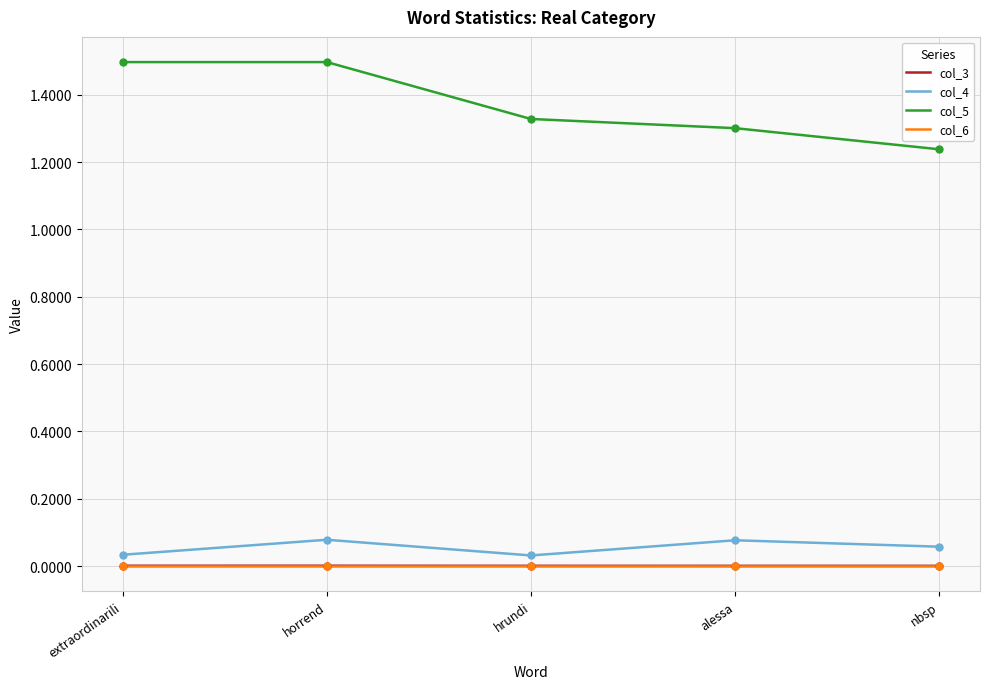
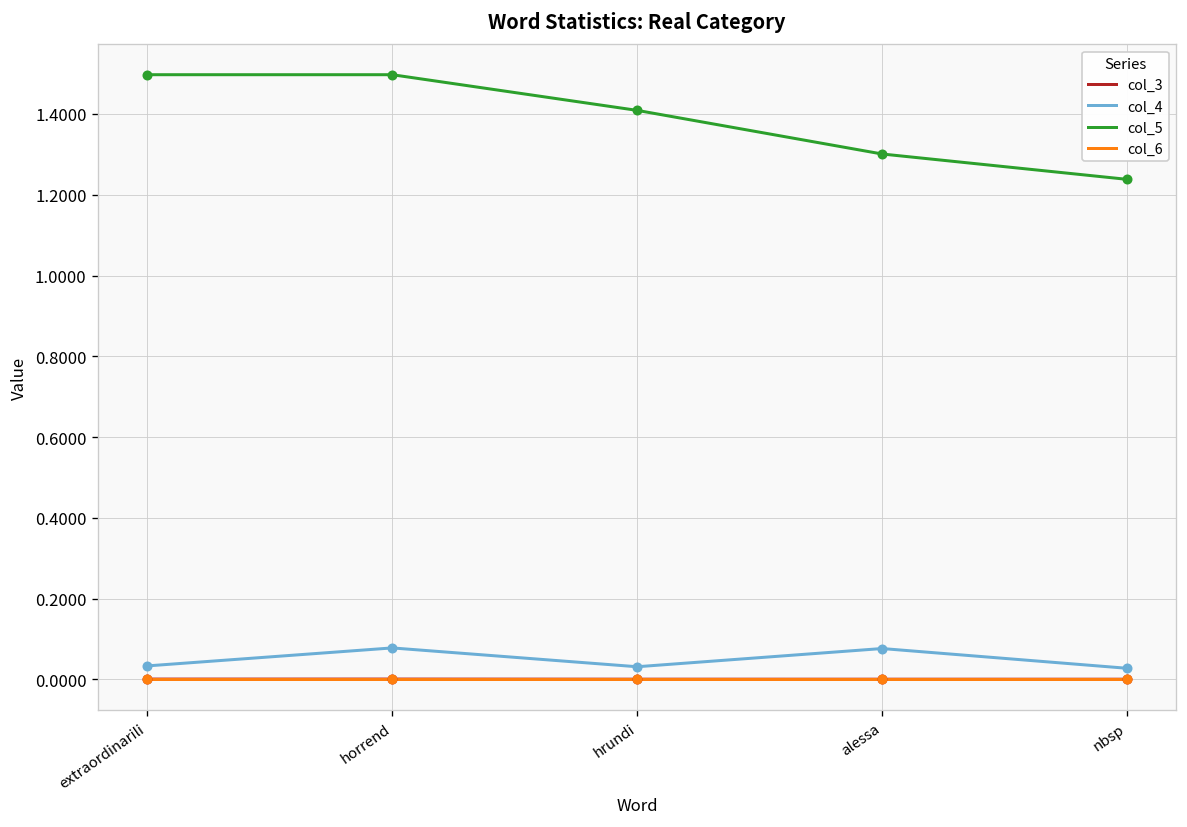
  {
    "col_6": {
      "extraordinarili": 0.00,
      "horrend": 0.00,
      "hrundi": 0.00,
      "alessa": 0.00,
      "nbsp": 0.00
    },
    "col_4": {
      "extraordinarili": 0.03,
      "horrend": 0.08,
      "hrundi": 0.03,
      "alessa": 0.08,
-     "nbsp": 0.06
+     "nbsp": 0.03
    },
    "col_5": {
      "extraordinarili": 1.50,
      "horrend": 1.50,
-     "hrundi": 1.33,
+     "hrundi": 1.41,
      "alessa": 1.30,
      "nbsp": 1.24
    }
  }
